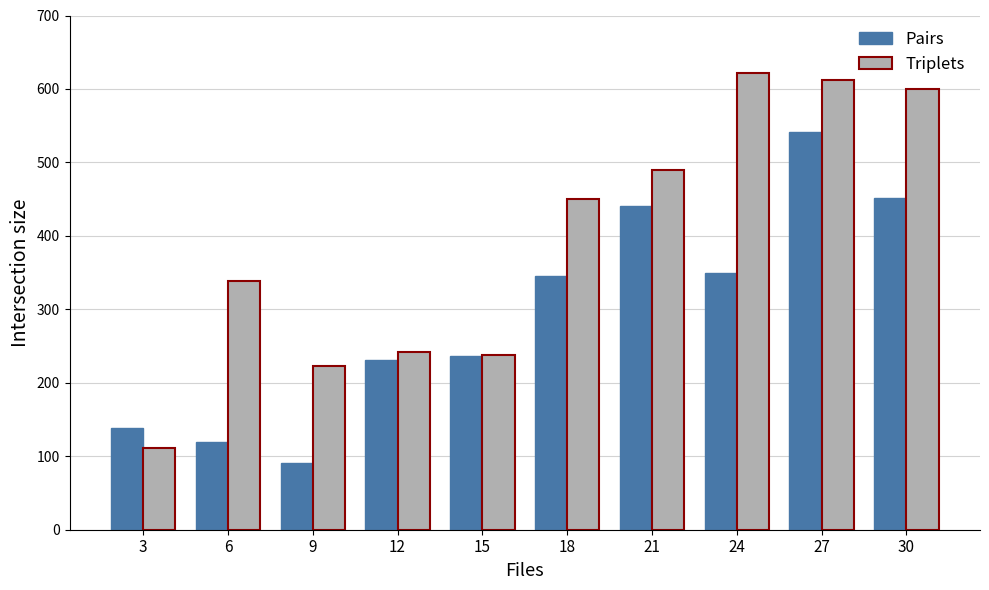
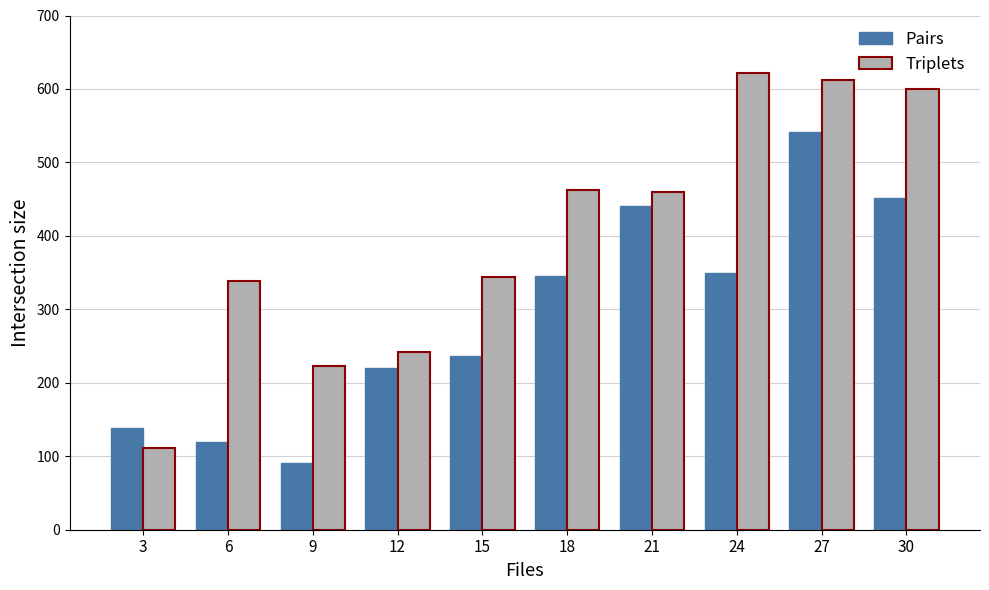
  {
    "Pairs": {
      "3": 140,
      "6": 120,
      "9": 90,
-     "12": 230,
+     "12": 220,
      "15": 240,
      "18": 350,
      "21": 440,
      "24": 350,
      "27": 540,
      "30": 450
    },
    "Triplets": {
      "3": 110,
      "6": 340,
      "9": 220,
      "12": 240,
-     "15": 240,
-     "18": 450,
-     "21": 490,
+     "15": 340,
+     "18": 460,
+     "21": 460,
      "24": 620,
      "27": 610,
      "30": 600
    }
  }
